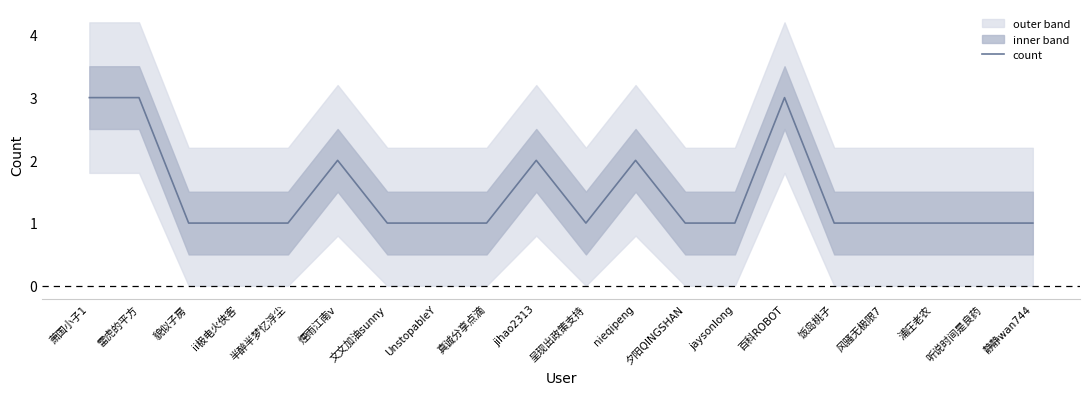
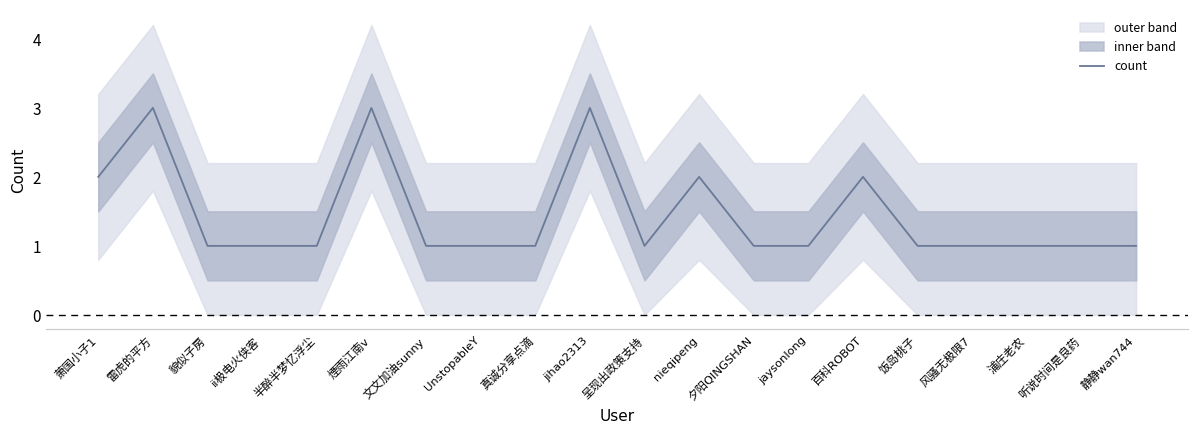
  {
    "count": {
-     "萧国小子1": 3,
+     "萧国小子1": 2,
      "雷虎的平方": 3,
      "貌似子房": 1,
      "ii极电火侠客": 1,
      "半醉半梦忆浮尘": 1,
-     "煙雨江南v": 2,
+     "煙雨江南v": 3,
      "文文加油sunny": 1,
      "UnstopableY": 1,
      "真诚分享点滴": 1,
-     "jihao2313": 2,
+     "jihao2313": 3,
      "呈现出政策支持": 1,
      "nieqipeng": 2,
      "夕阳QINGSHAN": 1,
      "jaysonlong": 1,
-     "百科ROBOT": 3,
+     "百科ROBOT": 2,
      "饭岛桃子": 1,
      "风骚无极限7": 1,
      "浦庄老农": 1,
      "听说时间是良药": 1,
      "静静wan744": 1
    },
    "outer band": {
      "貌似子房": 2.2,
      "ii极电火侠客": 2.2,
      "半醉半梦忆浮尘": 2.2,
      "文文加油sunny": 2.2,
      "UnstopableY": 2.2,
      "真诚分享点滴": 2.2,
      "呈现出政策支持": 2.2,
      "夕阳QINGSHAN": 2.2,
      "jaysonlong": 2.2,
      "饭岛桃子": 2.2,
      "风骚无极限7": 2.2,
      "浦庄老农": 2.2,
      "听说时间是良药": 2.2,
      "静静wan744": 2.2
    }
  }
